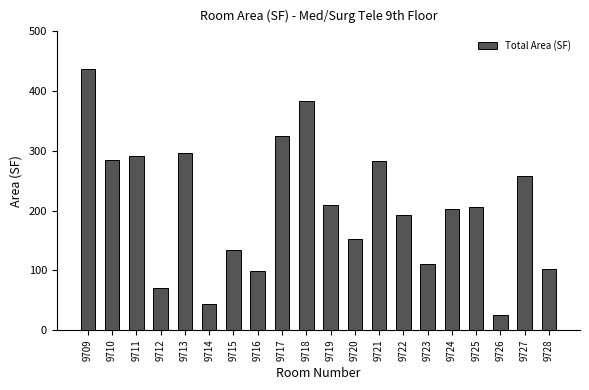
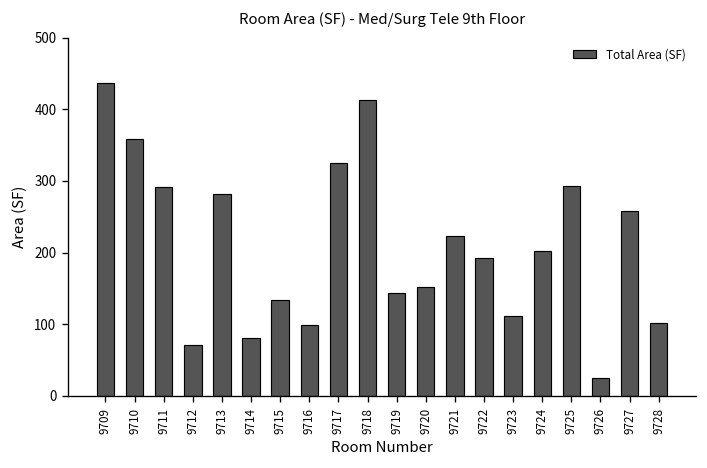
  {
    "9709": 440,
-   "9710": 280,
+   "9710": 360,
    "9711": 290,
    "9712": 70,
-   "9713": 300,
-   "9714": 40,
+   "9713": 280,
+   "9714": 80,
    "9715": 130,
    "9716": 100,
    "9717": 320,
-   "9718": 380,
-   "9719": 210,
+   "9718": 410,
+   "9719": 140,
    "9720": 150,
-   "9721": 280,
+   "9721": 220,
    "9722": 190,
    "9723": 110,
    "9724": 200,
-   "9725": 210,
+   "9725": 290,
    "9726": 30,
    "9727": 260,
    "9728": 100
  }
